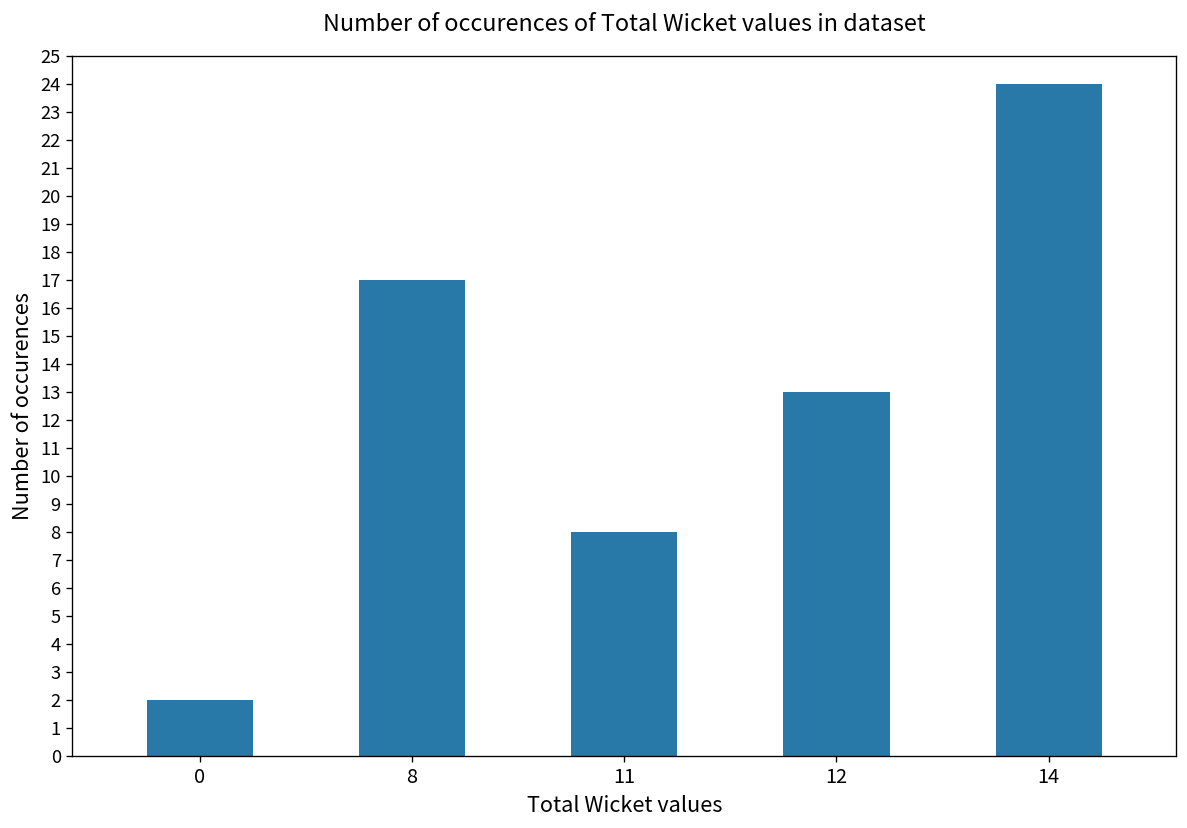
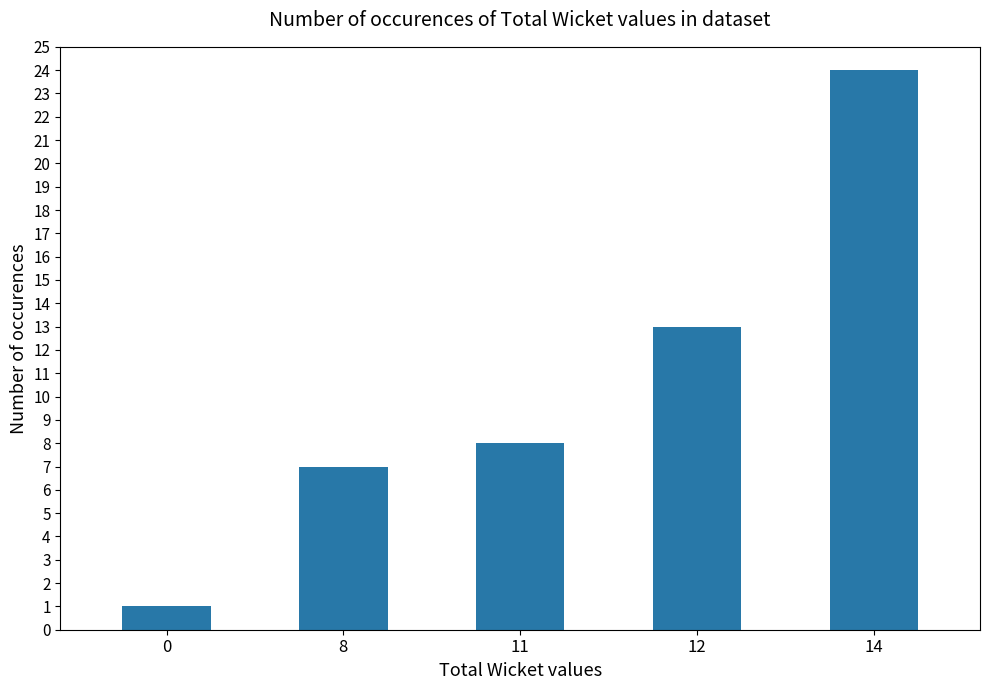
  {
-   "0": 2,
-   "8": 17,
+   "0": 1,
+   "8": 7,
    "11": 8,
    "12": 13,
    "14": 24
  }
